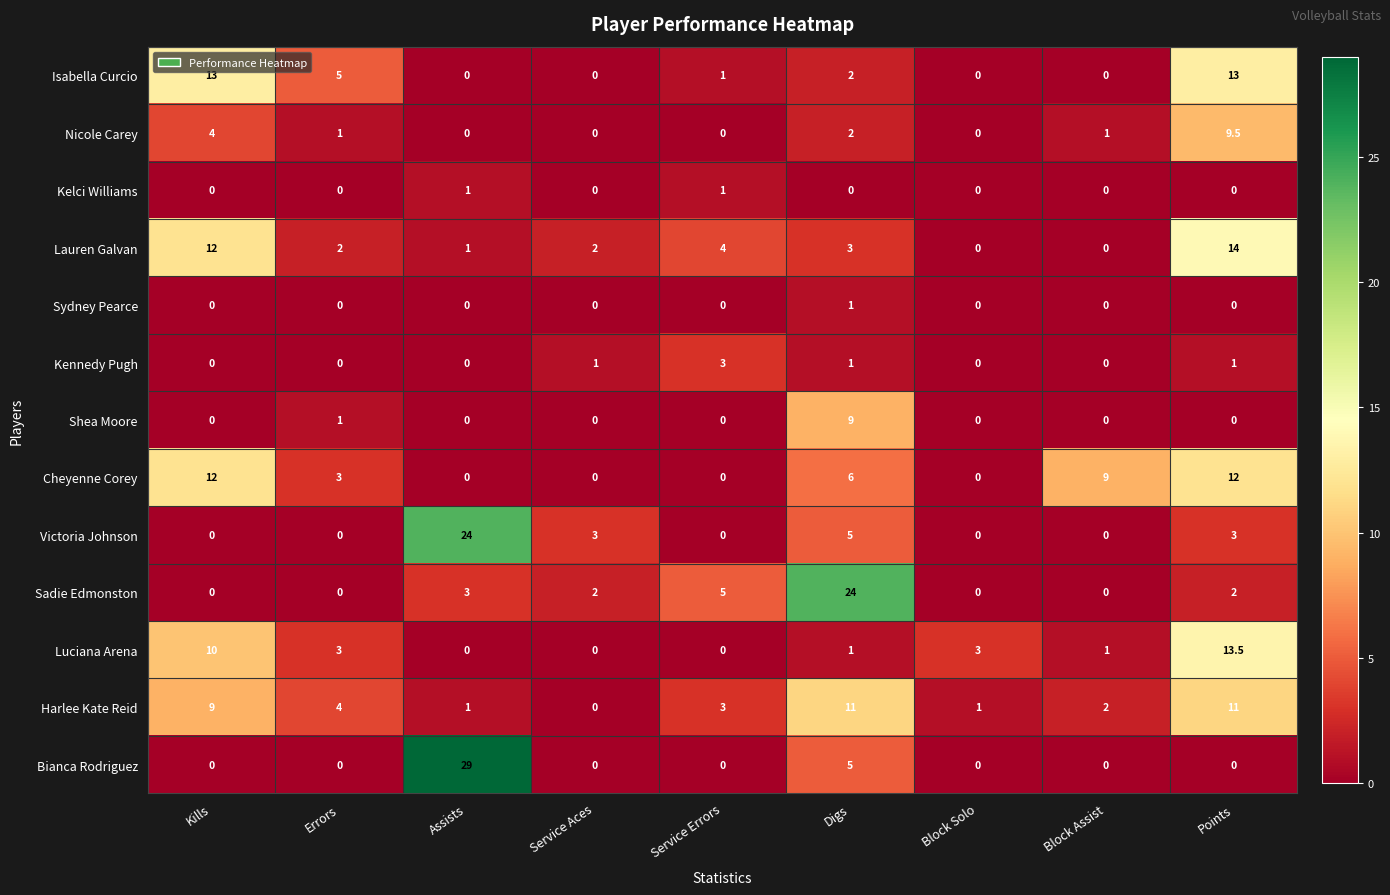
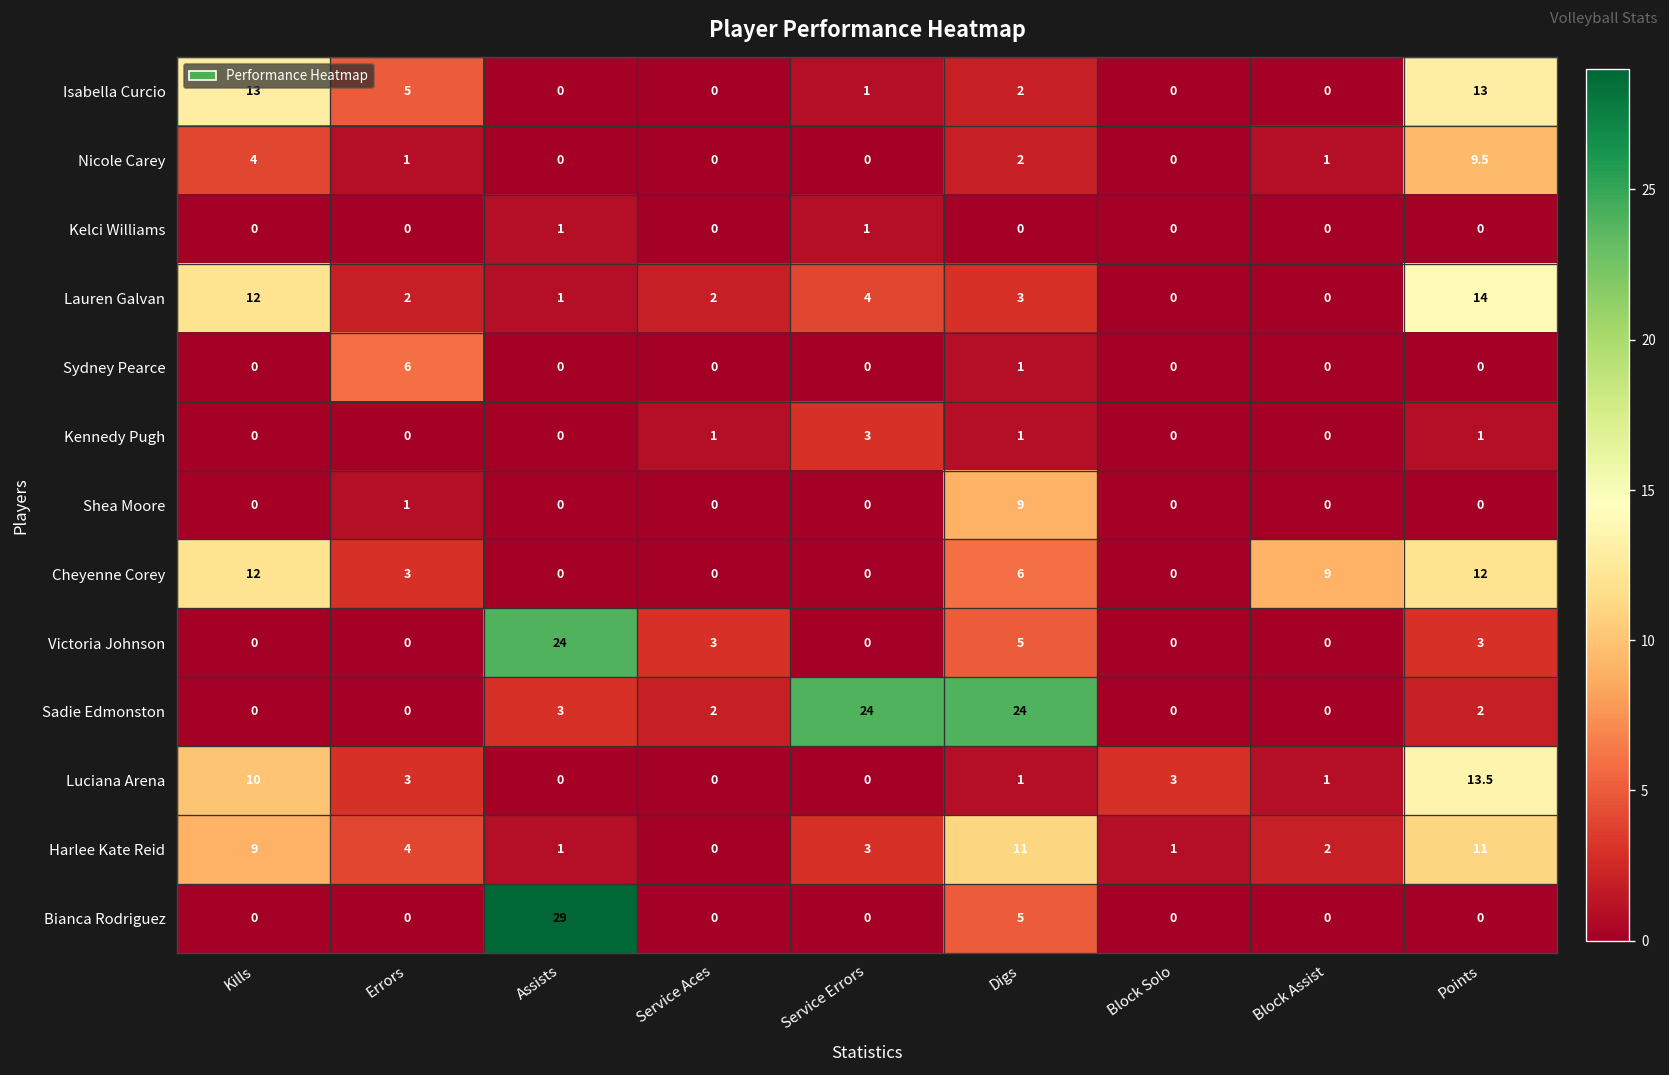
  {
    "Isabella Curcio": {
      "Errors": 5,
      "Assists": 0,
      "Service Aces": 0,
      "Service Errors": 1,
      "Digs": 2,
      "Block Solo": 0,
      "Block Assist": 0,
      "Points": 13
    },
    "Nicole Carey": {
      "Kills": 4,
      "Errors": 1,
      "Assists": 0,
      "Service Aces": 0,
      "Service Errors": 0,
      "Digs": 2,
      "Block Solo": 0,
      "Block Assist": 1,
      "Points": 9.5
    },
    "Kelci Williams": {
      "Kills": 0,
      "Errors": 0,
      "Assists": 1,
      "Service Aces": 0,
      "Service Errors": 1,
      "Digs": 0,
      "Block Solo": 0,
      "Block Assist": 0,
      "Points": 0
    },
    "Lauren Galvan": {
      "Kills": 12,
      "Errors": 2,
      "Assists": 1,
      "Service Aces": 2,
      "Service Errors": 4,
      "Digs": 3,
      "Block Solo": 0,
      "Block Assist": 0,
      "Points": 14
    },
    "Sydney Pearce": {
      "Kills": 0,
-     "Errors": 0,
+     "Errors": 6,
      "Assists": 0,
      "Service Aces": 0,
      "Service Errors": 0,
      "Digs": 1,
      "Block Solo": 0,
      "Block Assist": 0,
      "Points": 0
    },
    "Kennedy Pugh": {
      "Kills": 0,
      "Errors": 0,
      "Assists": 0,
      "Service Aces": 1,
      "Service Errors": 3,
      "Digs": 1,
      "Block Solo": 0,
      "Block Assist": 0,
      "Points": 1
    },
    "Shea Moore": {
      "Kills": 0,
      "Errors": 1,
      "Assists": 0,
      "Service Aces": 0,
      "Service Errors": 0,
      "Digs": 9,
      "Block Solo": 0,
      "Block Assist": 0,
      "Points": 0
    },
    "Cheyenne Corey": {
      "Kills": 12,
      "Errors": 3,
      "Assists": 0,
      "Service Aces": 0,
      "Service Errors": 0,
      "Digs": 6,
      "Block Solo": 0,
      "Block Assist": 9,
      "Points": 12
    },
    "Victoria Johnson": {
      "Kills": 0,
      "Errors": 0,
      "Assists": 24,
      "Service Aces": 3,
      "Service Errors": 0,
      "Digs": 5,
      "Block Solo": 0,
      "Block Assist": 0,
      "Points": 3
    },
    "Sadie Edmonston": {
      "Kills": 0,
      "Errors": 0,
      "Assists": 3,
      "Service Aces": 2,
-     "Service Errors": 5,
+     "Service Errors": 24,
      "Digs": 24,
      "Block Solo": 0,
      "Block Assist": 0,
      "Points": 2
    },
    "Luciana Arena": {
      "Kills": 10,
      "Errors": 3,
      "Assists": 0,
      "Service Aces": 0,
      "Service Errors": 0,
      "Digs": 1,
      "Block Solo": 3,
      "Block Assist": 1,
      "Points": 13.5
    },
    "Harlee Kate Reid": {
      "Kills": 9,
      "Errors": 4,
      "Assists": 1,
      "Service Aces": 0,
      "Service Errors": 3,
      "Digs": 11,
      "Block Solo": 1,
      "Block Assist": 2,
      "Points": 11
    },
    "Bianca Rodriguez": {
      "Kills": 0,
      "Errors": 0,
      "Assists": 29,
      "Service Aces": 0,
      "Service Errors": 0,
      "Digs": 5,
      "Block Solo": 0,
      "Block Assist": 0,
      "Points": 0
    }
  }
